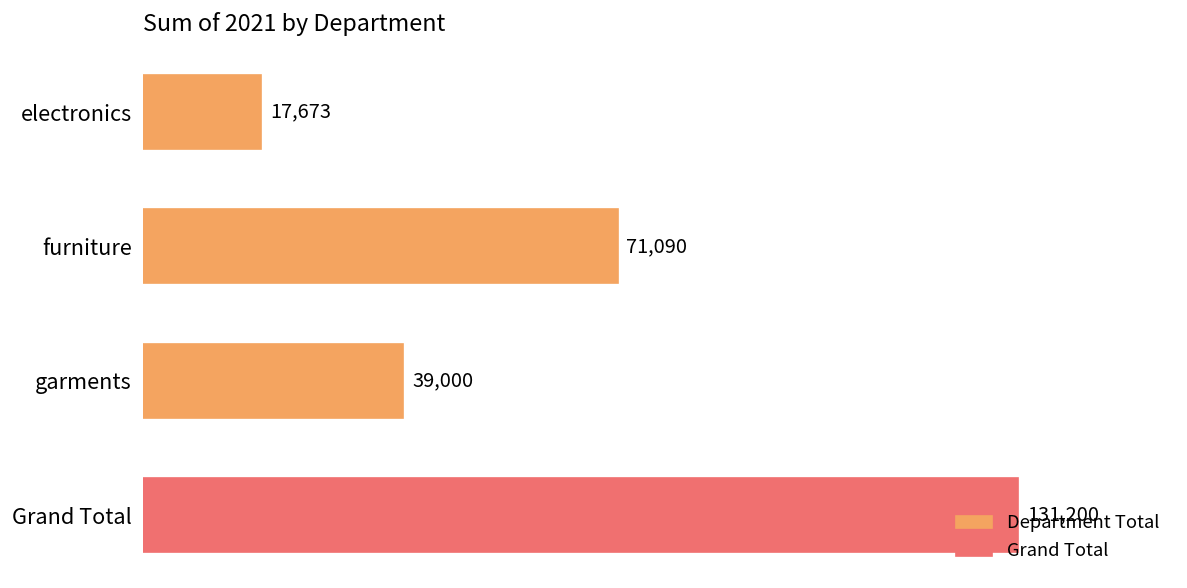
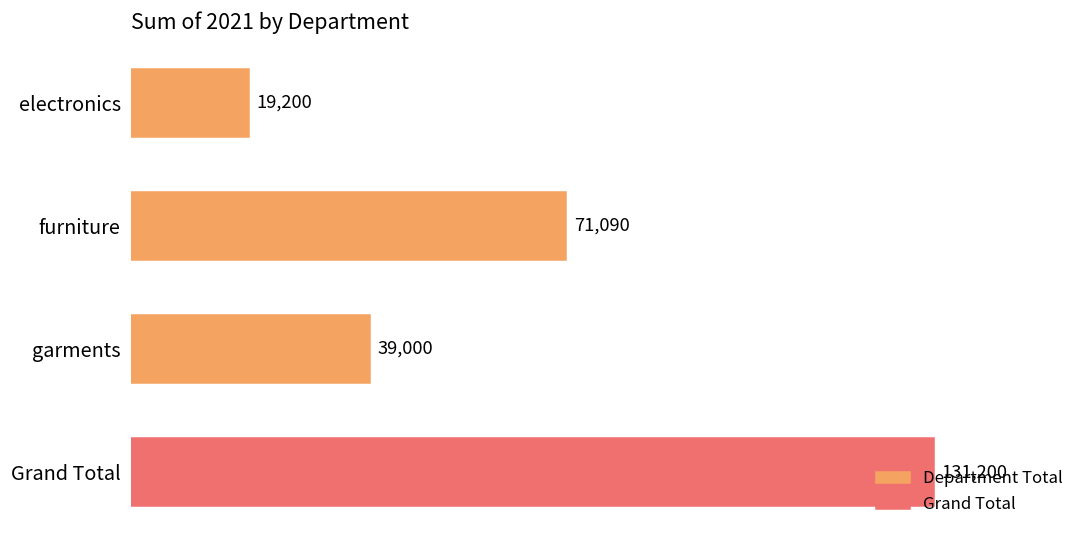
  {
-   "electronics": "17,673",
+   "electronics": "19,200",
    "furniture": "71,090",
    "garments": "39,000",
    "Grand Total": "131,200"
  }
